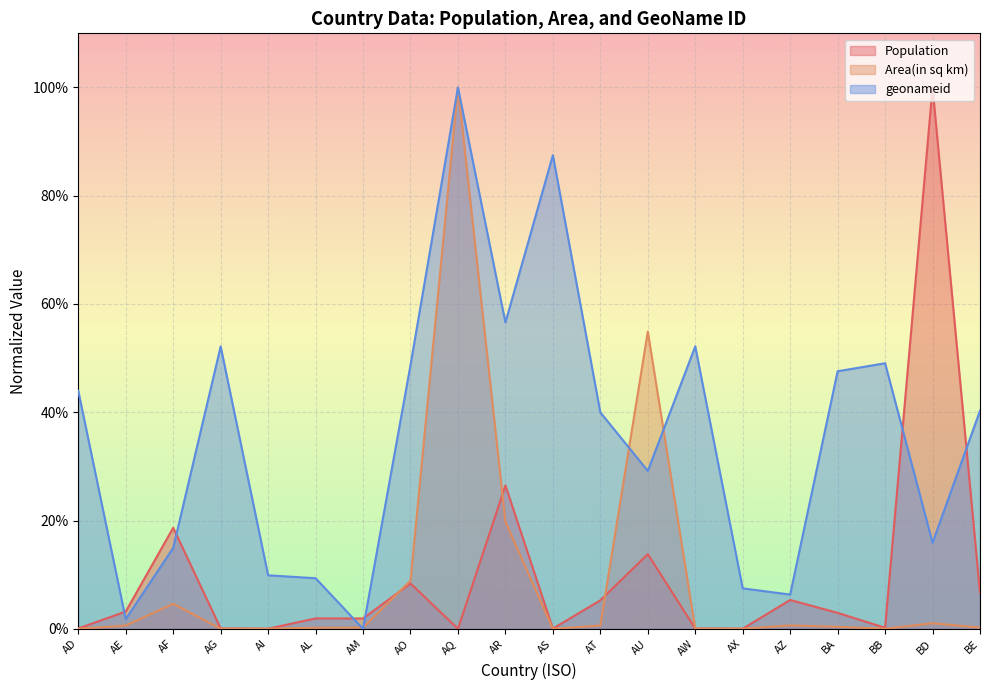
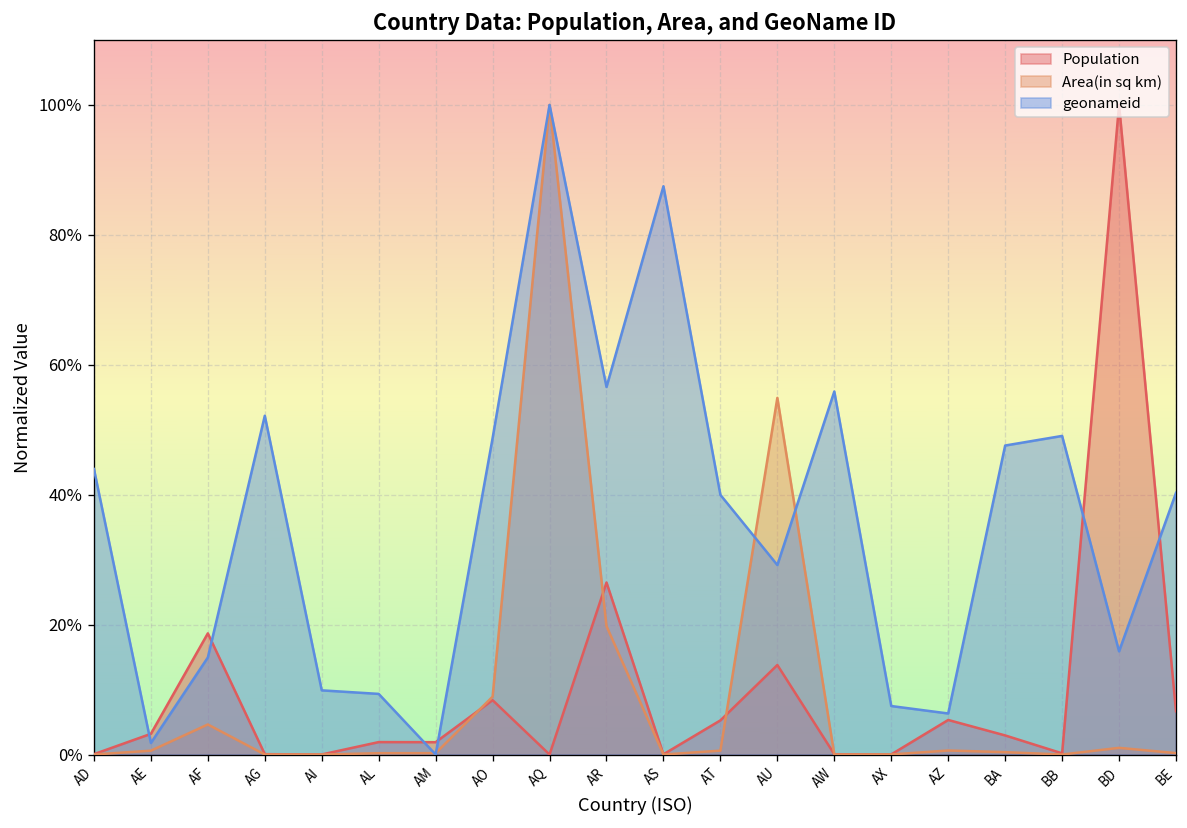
  {
    "geonameid": {
      "AD": "44%",
      "AE": "2%",
      "AF": "15%",
      "AG": "52%",
      "AI": "10%",
      "AL": "9%",
      "AO": "49%",
      "AR": "57%",
      "AS": "87%",
      "AT": "40%",
      "AU": "29%",
-     "AW": "52%",
+     "AW": "56%",
      "AX": "7%",
      "AZ": "6%",
      "BA": "48%",
      "BB": "49%",
      "BD": "16%",
      "BE": "40%"
    }
  }
